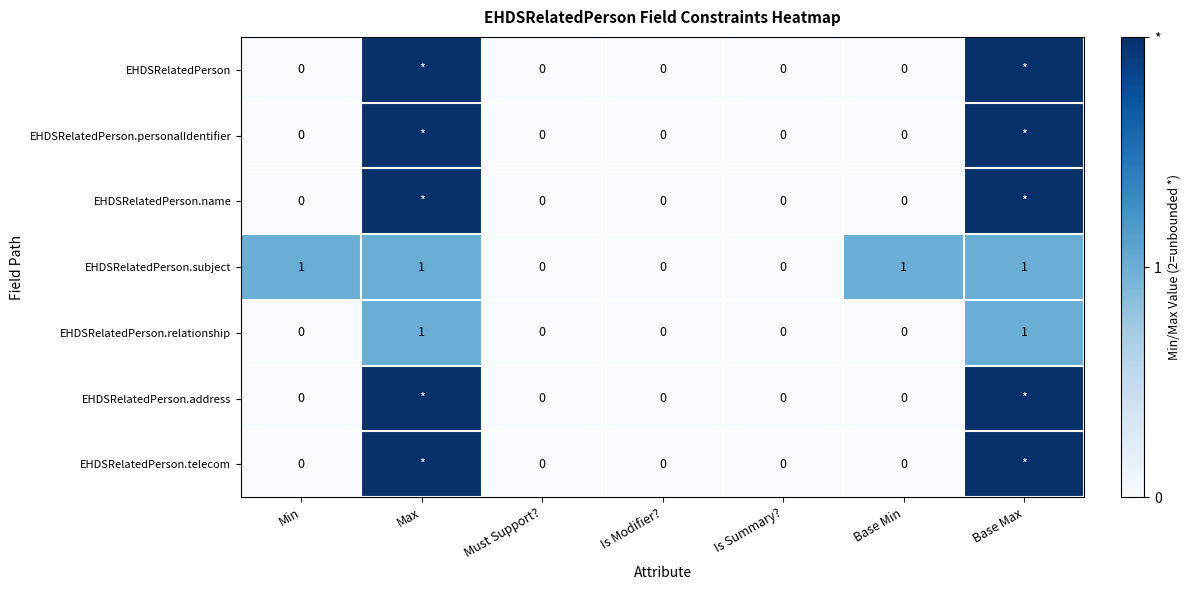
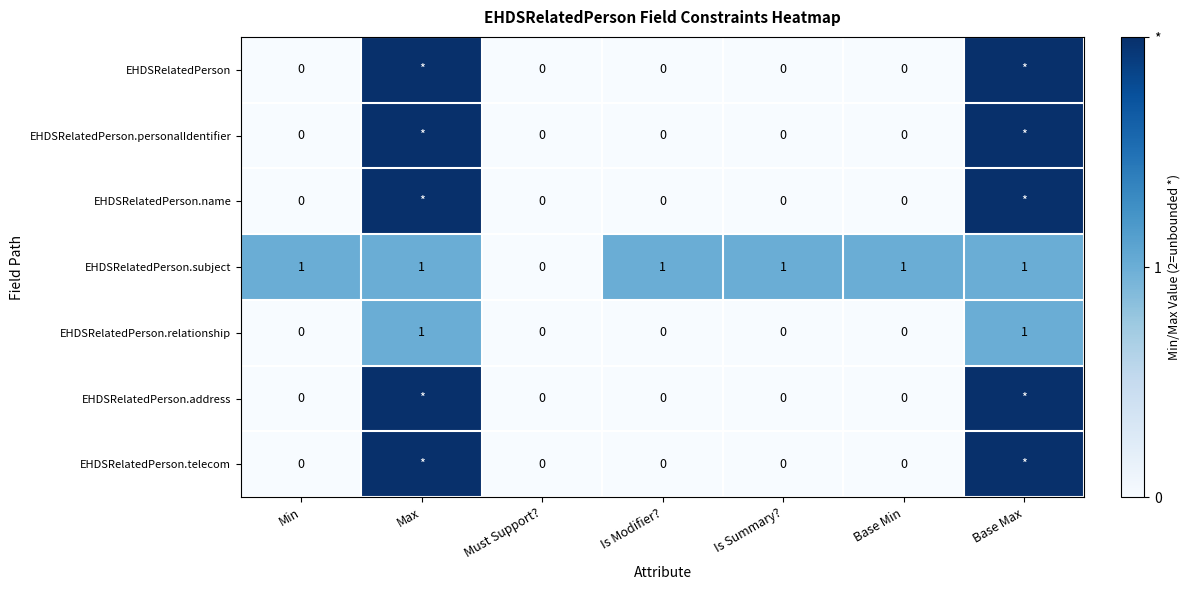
  {
    "EHDSRelatedPerson": {
      "Min": 0,
      "Must Support?": 0,
      "Is Modifier?": 0,
      "Is Summary?": 0,
      "Base Min": 0
    },
    "EHDSRelatedPerson.personalIdentifier": {
      "Min": 0,
      "Must Support?": 0,
      "Is Modifier?": 0,
      "Is Summary?": 0,
      "Base Min": 0
    },
    "EHDSRelatedPerson.name": {
      "Min": 0,
      "Must Support?": 0,
      "Is Modifier?": 0,
      "Is Summary?": 0,
      "Base Min": 0
    },
    "EHDSRelatedPerson.subject": {
      "Min": 1,
      "Max": 1,
      "Must Support?": 0,
-     "Is Modifier?": 0,
-     "Is Summary?": 0,
+     "Is Modifier?": 1,
+     "Is Summary?": 1,
      "Base Min": 1,
      "Base Max": 1
    },
    "EHDSRelatedPerson.relationship": {
      "Min": 0,
      "Max": 1,
      "Must Support?": 0,
      "Is Modifier?": 0,
      "Is Summary?": 0,
      "Base Min": 0,
      "Base Max": 1
    },
    "EHDSRelatedPerson.address": {
      "Min": 0,
      "Must Support?": 0,
      "Is Modifier?": 0,
      "Is Summary?": 0,
      "Base Min": 0
    },
    "EHDSRelatedPerson.telecom": {
      "Min": 0,
      "Must Support?": 0,
      "Is Modifier?": 0,
      "Is Summary?": 0,
      "Base Min": 0
    }
  }
